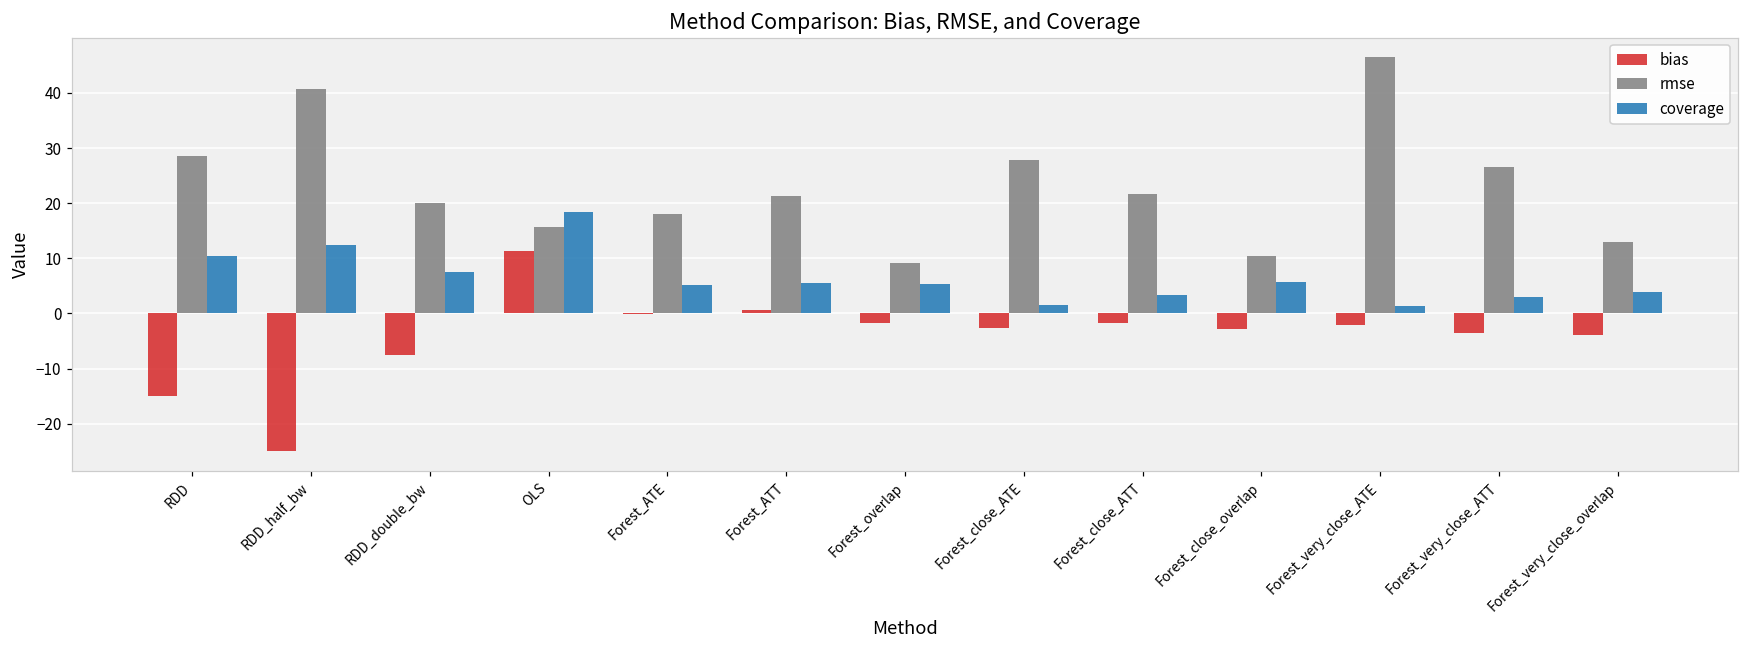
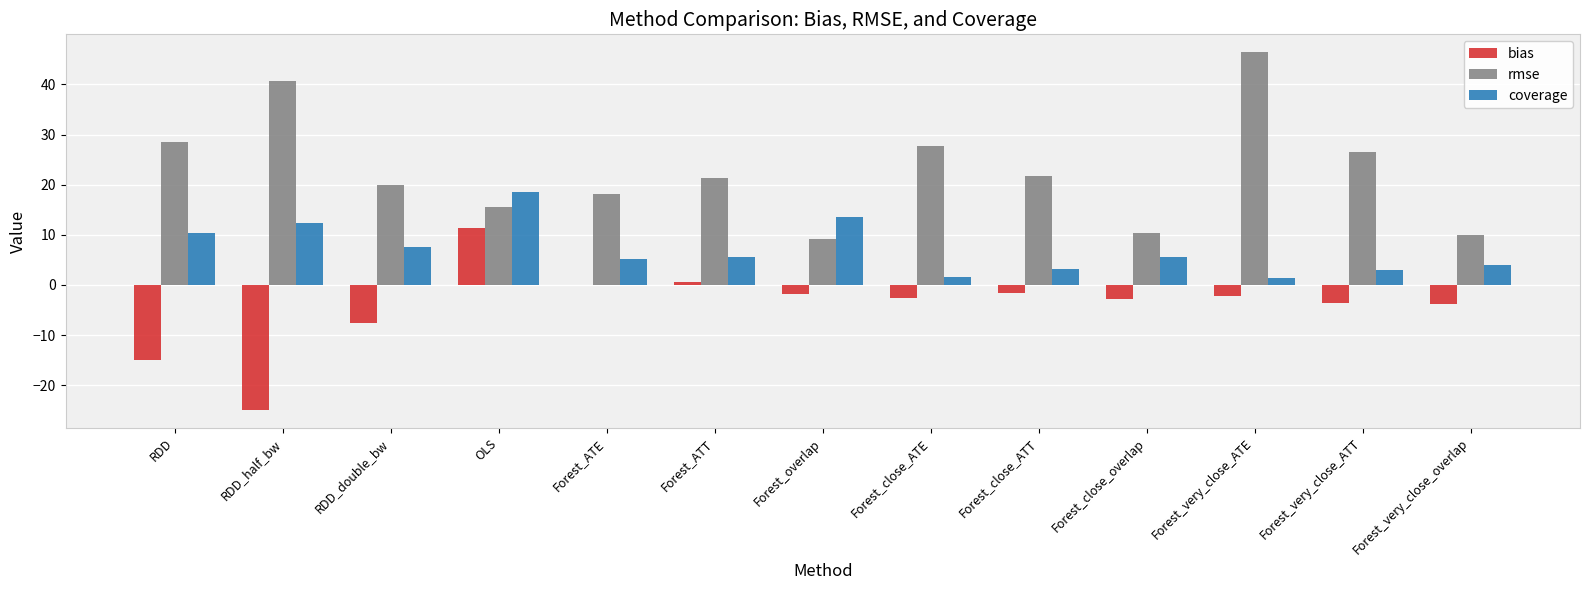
  {
    "bias": {
      "RDD": -15,
      "RDD_half_bw": -25,
      "RDD_double_bw": -8,
      "OLS": 11,
      "Forest_ATT": 1,
      "Forest_overlap": -2,
      "Forest_close_ATE": -3,
      "Forest_close_ATT": -2,
      "Forest_close_overlap": -3,
      "Forest_very_close_ATE": -2,
      "Forest_very_close_ATT": -4,
      "Forest_very_close_overlap": -4
    },
    "rmse": {
      "RDD": 29,
      "RDD_half_bw": 41,
      "RDD_double_bw": 20,
      "OLS": 16,
      "Forest_ATE": 18,
      "Forest_ATT": 21,
      "Forest_overlap": 9,
      "Forest_close_ATE": 28,
      "Forest_close_ATT": 22,
      "Forest_close_overlap": 10,
      "Forest_very_close_ATE": 46,
      "Forest_very_close_ATT": 27,
-     "Forest_very_close_overlap": 13
+     "Forest_very_close_overlap": 10
    },
    "coverage": {
      "RDD": 10,
      "RDD_half_bw": 12,
      "RDD_double_bw": 7,
      "OLS": 18,
      "Forest_ATE": 5,
      "Forest_ATT": 6,
-     "Forest_overlap": 5,
+     "Forest_overlap": 14,
      "Forest_close_ATE": 2,
      "Forest_close_ATT": 3,
      "Forest_close_overlap": 6,
      "Forest_very_close_ATE": 1,
      "Forest_very_close_ATT": 3,
      "Forest_very_close_overlap": 4
    }
  }
